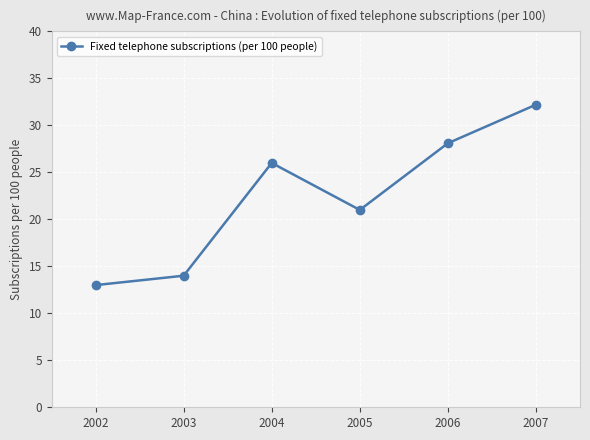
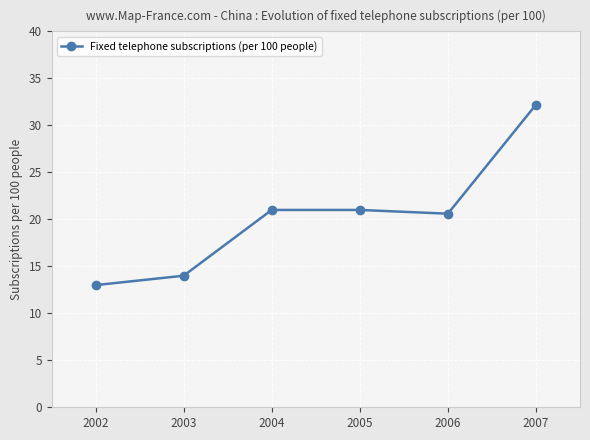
  {
    "2002": 13,
    "2003": 14,
-   "2004": 26,
+   "2004": 21,
    "2005": 21,
-   "2006": 28,
+   "2006": 21,
    "2007": 32
  }
